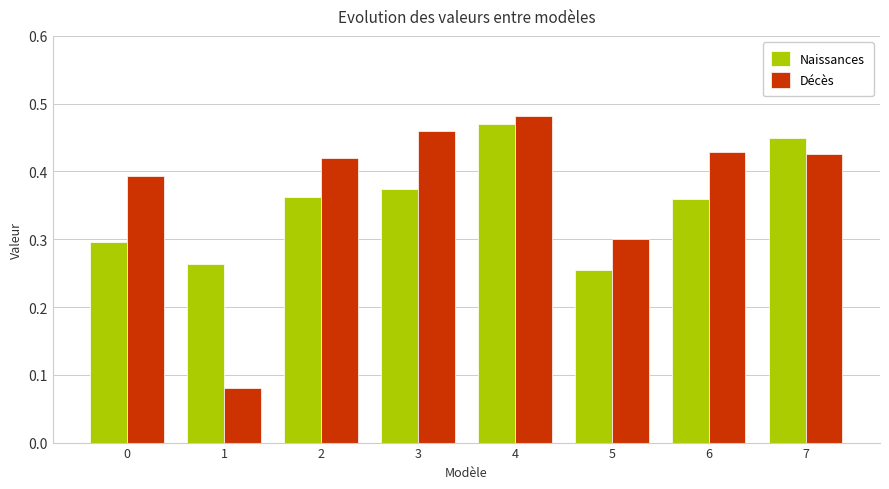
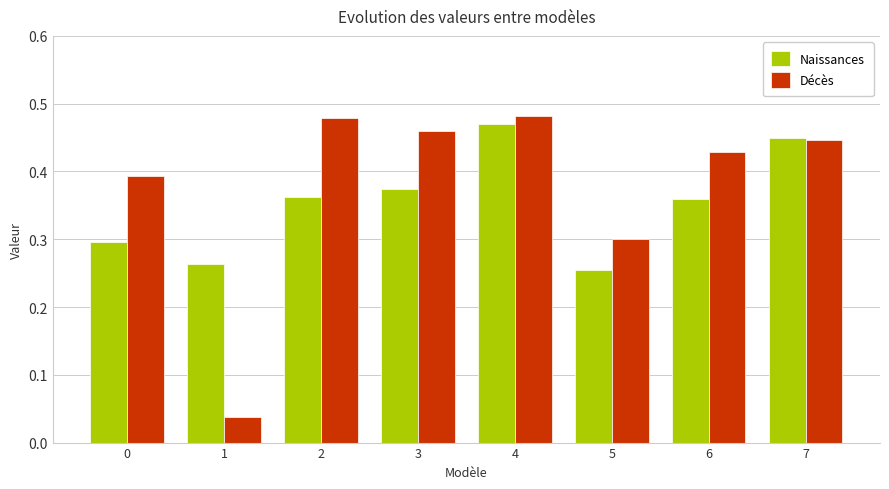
  {
    "Naissances": {
      "0": 0.30,
      "1": 0.26,
      "2": 0.36,
      "3": 0.37,
      "4": 0.47,
      "5": 0.26,
      "6": 0.36,
      "7": 0.45
    },
    "Décès": {
      "0": 0.39,
-     "1": 0.08,
-     "2": 0.42,
+     "1": 0.04,
+     "2": 0.48,
      "3": 0.46,
      "4": 0.48,
      "5": 0.30,
      "6": 0.43,
-     "7": 0.43
+     "7": 0.45
    }
  }
